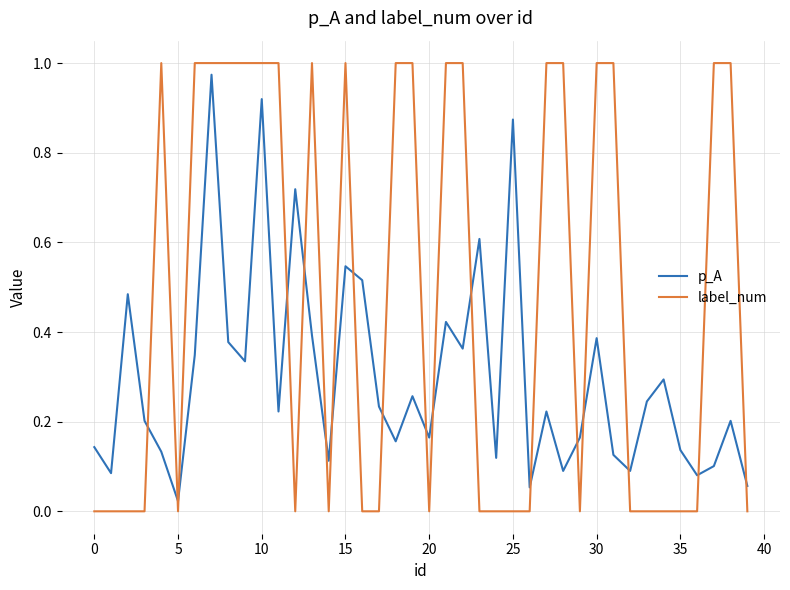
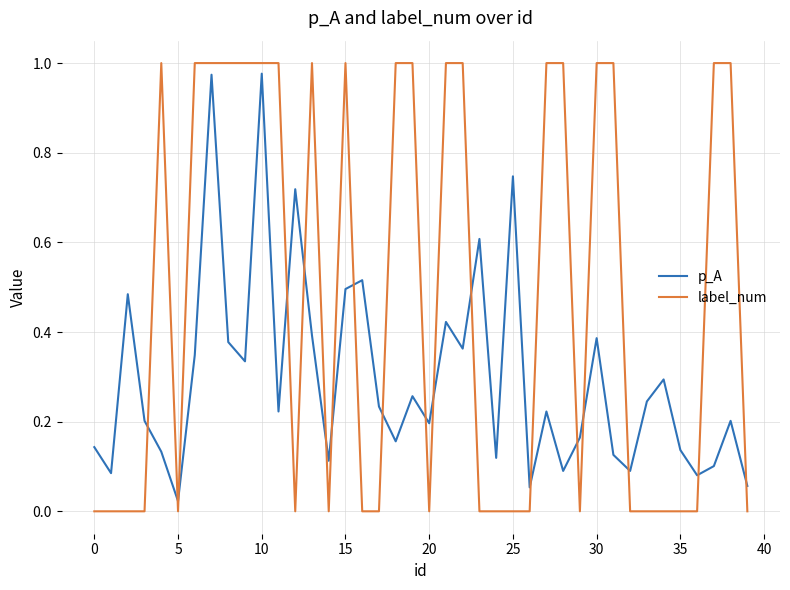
  {
    "p_A": {
      "0": 0.14,
      "5": 0.02,
-     "10": 0.92,
-     "15": 0.55,
-     "20": 0.16,
-     "25": 0.87,
+     "10": 0.98,
+     "15": 0.50,
+     "20": 0.20,
+     "25": 0.75,
      "30": 0.39,
      "35": 0.14
    },
    "label_num": {
      "0": 0.00,
      "5": 0.00,
      "10": 1.00,
      "15": 1.00,
      "20": 0.00,
      "25": 0.00,
      "30": 1.00,
      "35": 0.00
    }
  }
